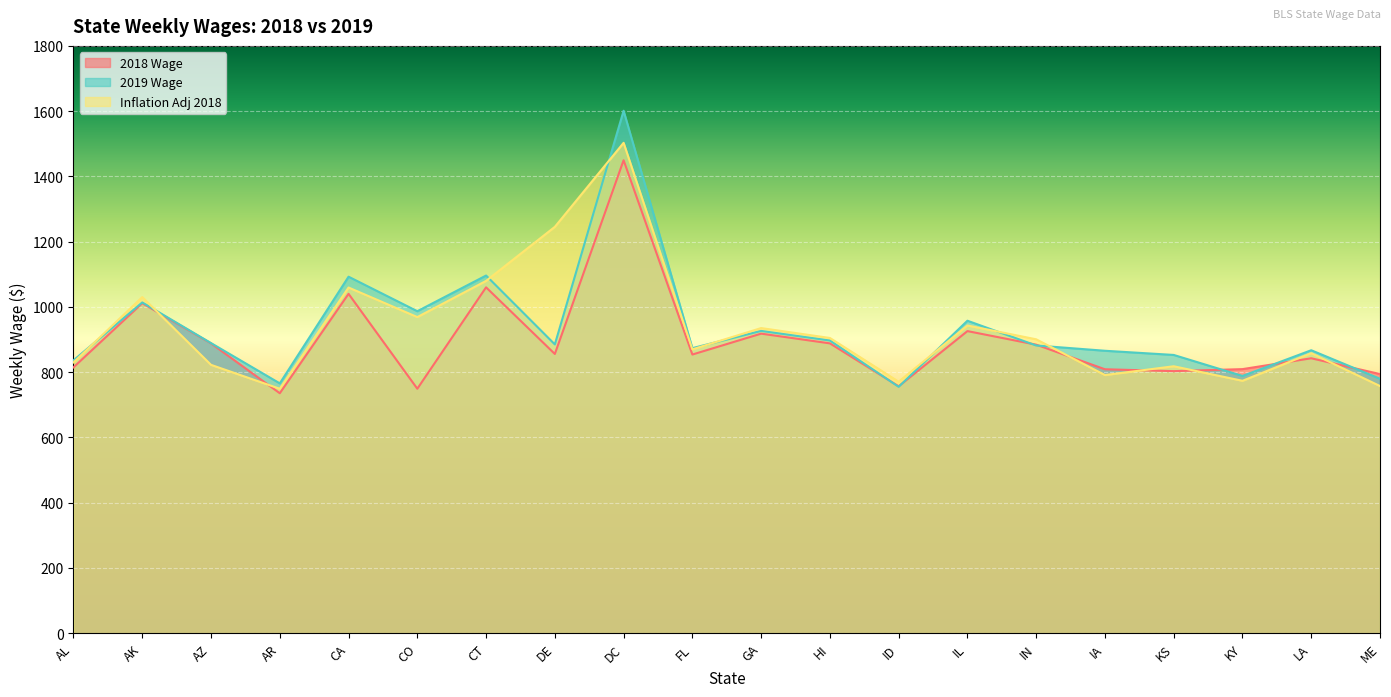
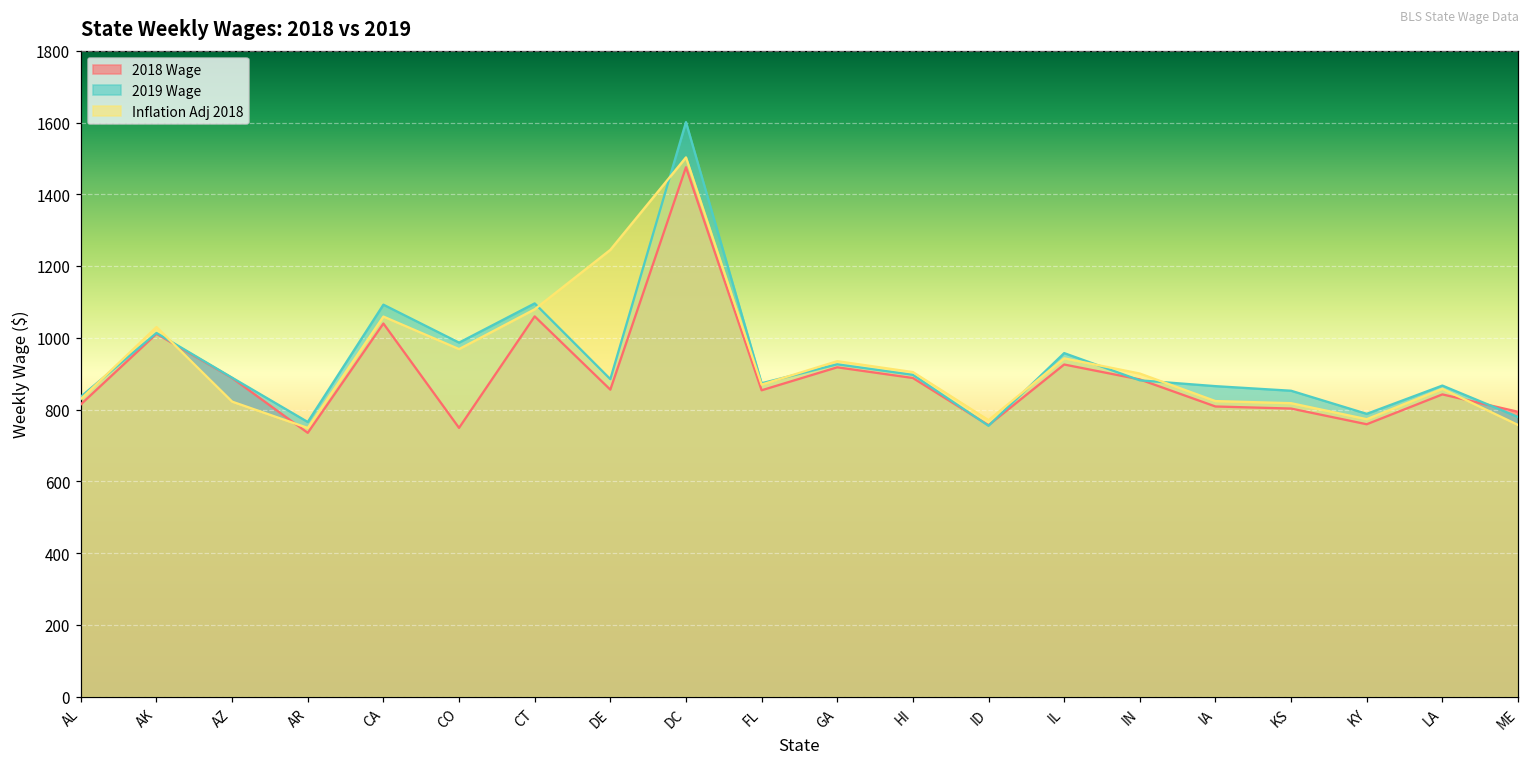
  {
    "2018 Wage": {
      "AL": 810,
      "AR": 740,
      "CA": 1040,
      "CO": 750,
      "CT": 1060,
      "DE": 860,
-     "DC": 1450,
+     "DC": 1480,
      "FL": 850,
      "GA": 920,
      "HI": 890,
      "IL": 930,
      "IA": 810,
      "KS": 800,
-     "KY": 810,
+     "KY": 760,
      "LA": 840,
      "ME": 790
    },
    "2019 Wage": {
      "AR": 770,
      "CA": 1090,
      "CO": 990,
      "CT": 1100,
      "DE": 890,
      "DC": 1600,
      "GA": 930,
      "IL": 960,
      "IA": 870,
      "KS": 850,
      "KY": 790,
      "LA": 870,
      "ME": 780
    },
    "Inflation Adj 2018": {
      "AK": 1030,
      "AZ": 820,
      "AR": 750,
      "CA": 1060,
      "CO": 970,
      "CT": 1080,
      "DE": 1250,
      "DC": 1500,
      "GA": 940,
      "ID": 770,
      "IL": 940,
      "IN": 900,
-     "IA": 790,
+     "IA": 820,
      "KS": 820,
      "KY": 770,
      "LA": 860,
      "ME": 760
    }
  }
